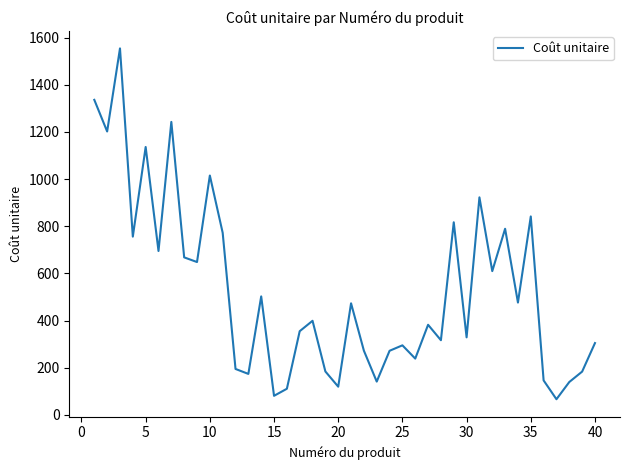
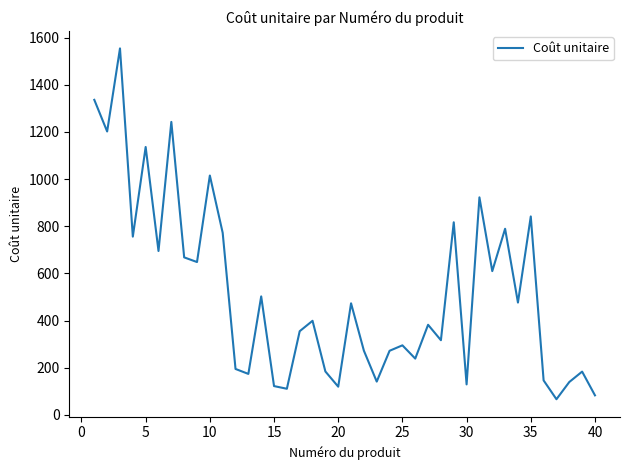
  {
    "5": 1140,
    "10": 1020,
-   "15": 80,
+   "15": 120,
    "20": 120,
    "25": 300,
-   "30": 330,
+   "30": 130,
    "35": 840,
-   "40": 300
+   "40": 80
  }
